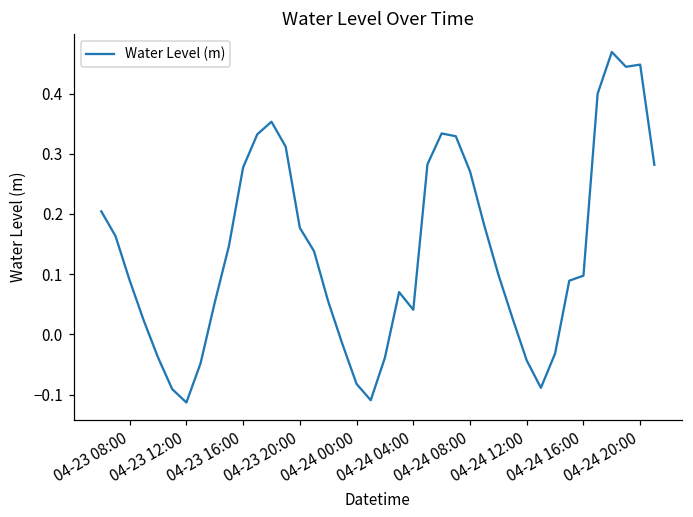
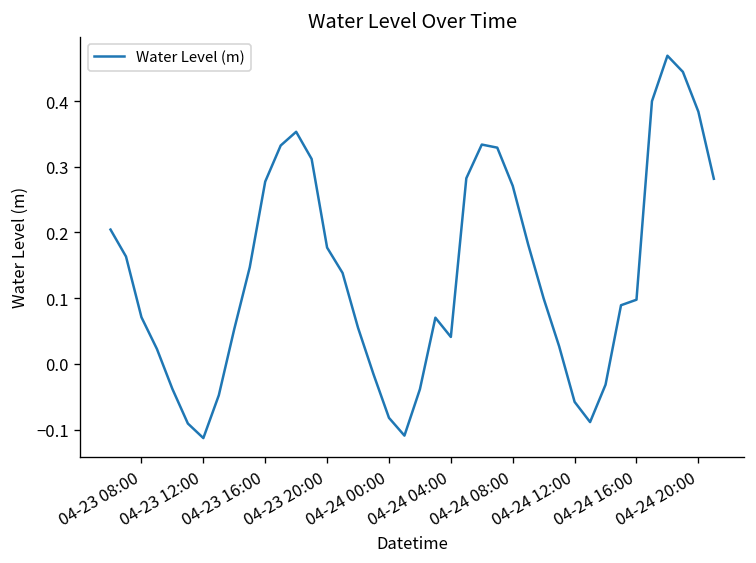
  {
-   "04-23 08:00": 0.09,
+   "04-23 08:00": 0.07,
    "04-23 12:00": -0.11,
    "04-23 16:00": 0.28,
    "04-23 20:00": 0.18,
    "04-24 00:00": -0.08,
    "04-24 04:00": 0.04,
    "04-24 08:00": 0.27,
-   "04-24 12:00": -0.04,
+   "04-24 12:00": -0.06,
    "04-24 16:00": 0.10,
-   "04-24 20:00": 0.45
+   "04-24 20:00": 0.38
  }
